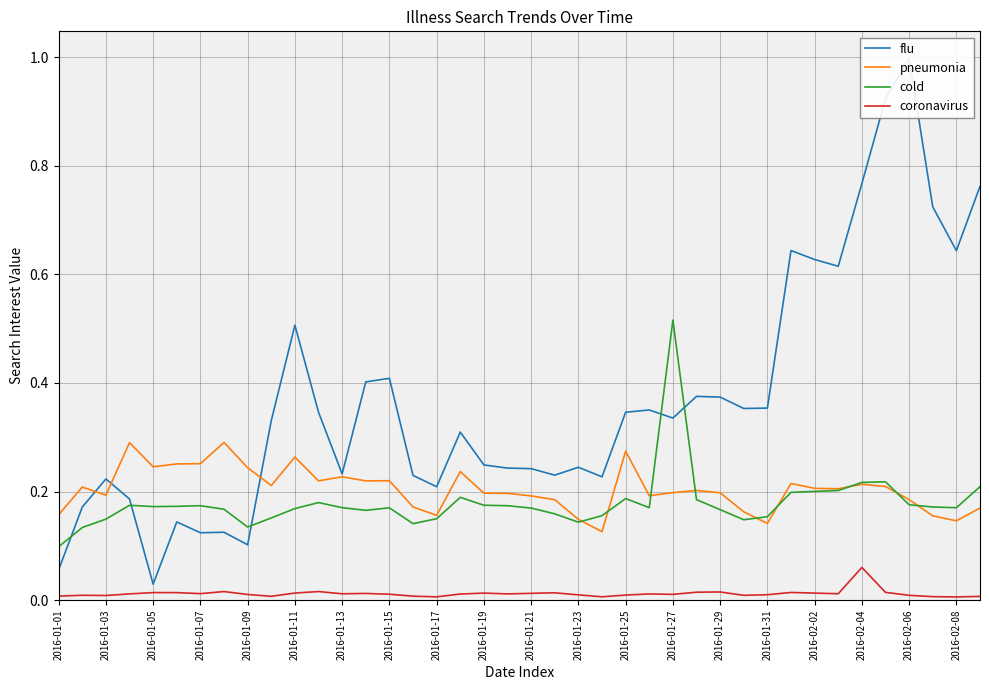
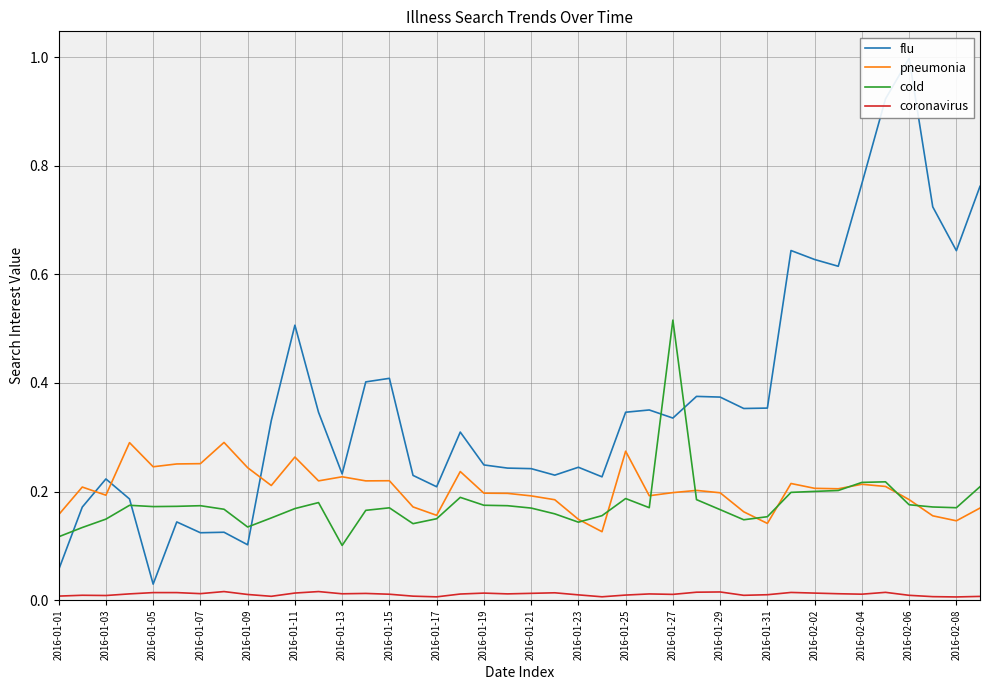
  {
    "flu": {
      "2016-01-01": 0.06,
      "2016-01-03": 0.22,
      "2016-01-05": 0.03,
      "2016-01-07": 0.12,
      "2016-01-09": 0.10,
      "2016-01-11": 0.51,
      "2016-01-13": 0.23,
      "2016-01-15": 0.41,
      "2016-01-17": 0.21,
      "2016-01-19": 0.25,
      "2016-01-21": 0.24,
      "2016-01-23": 0.24,
      "2016-01-25": 0.35,
      "2016-01-27": 0.34,
      "2016-01-29": 0.37,
      "2016-01-31": 0.35,
      "2016-02-02": 0.63,
      "2016-02-04": 0.77,
      "2016-02-08": 0.64
    },
    "pneumonia": {
      "2016-01-01": 0.16,
      "2016-01-03": 0.19,
      "2016-01-05": 0.25,
      "2016-01-07": 0.25,
      "2016-01-09": 0.24,
      "2016-01-11": 0.26,
      "2016-01-13": 0.23,
      "2016-01-15": 0.22,
      "2016-01-17": 0.16,
      "2016-01-19": 0.20,
      "2016-01-21": 0.19,
      "2016-01-23": 0.15,
      "2016-01-25": 0.27,
      "2016-01-27": 0.20,
      "2016-01-29": 0.20,
      "2016-01-31": 0.14,
      "2016-02-02": 0.21,
      "2016-02-06": 0.19,
      "2016-02-08": 0.15
    },
    "cold": {
-     "2016-01-01": 0.10,
+     "2016-01-01": 0.12,
      "2016-01-03": 0.15,
      "2016-01-05": 0.17,
      "2016-01-07": 0.17,
      "2016-01-09": 0.13,
      "2016-01-11": 0.17,
-     "2016-01-13": 0.17,
+     "2016-01-13": 0.10,
      "2016-01-15": 0.17,
      "2016-01-17": 0.15,
      "2016-01-19": 0.17,
      "2016-01-21": 0.17,
      "2016-01-23": 0.14,
      "2016-01-25": 0.19,
      "2016-01-27": 0.52,
      "2016-01-29": 0.17,
      "2016-01-31": 0.15,
      "2016-02-02": 0.20,
      "2016-02-06": 0.18,
      "2016-02-08": 0.17
    },
    "coronavirus": {
      "2016-01-01": 0.01,
      "2016-01-03": 0.01,
      "2016-01-05": 0.01,
      "2016-01-07": 0.01,
      "2016-01-09": 0.01,
      "2016-01-11": 0.01,
      "2016-01-13": 0.01,
      "2016-01-15": 0.01,
      "2016-01-17": 0.01,
      "2016-01-19": 0.01,
      "2016-01-21": 0.01,
      "2016-01-23": 0.01,
      "2016-01-25": 0.01,
      "2016-01-27": 0.01,
      "2016-01-29": 0.01,
      "2016-01-31": 0.01,
      "2016-02-02": 0.01,
-     "2016-02-04": 0.06,
+     "2016-02-04": 0.01,
      "2016-02-06": 0.01,
      "2016-02-08": 0.01
    }
  }
